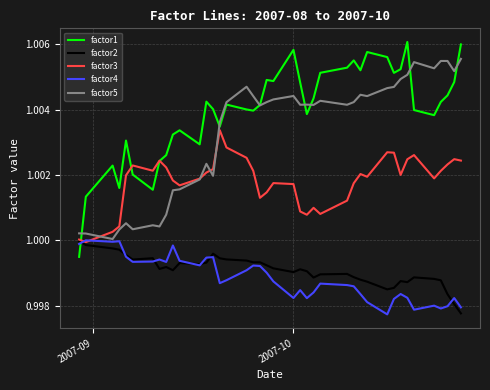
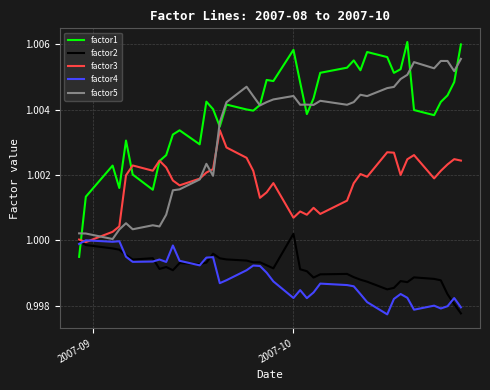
  {
    "factor1": {
      "2007-10": 1.0058
    },
    "factor2": {
-     "2007-10": 0.9990
+     "2007-10": 1.0002
    },
    "factor3": {
-     "2007-10": 1.0017
+     "2007-10": 1.0007
    },
    "factor4": {
      "2007-10": 0.9982
    },
    "factor5": {
      "2007-10": 1.0044
    }
  }
